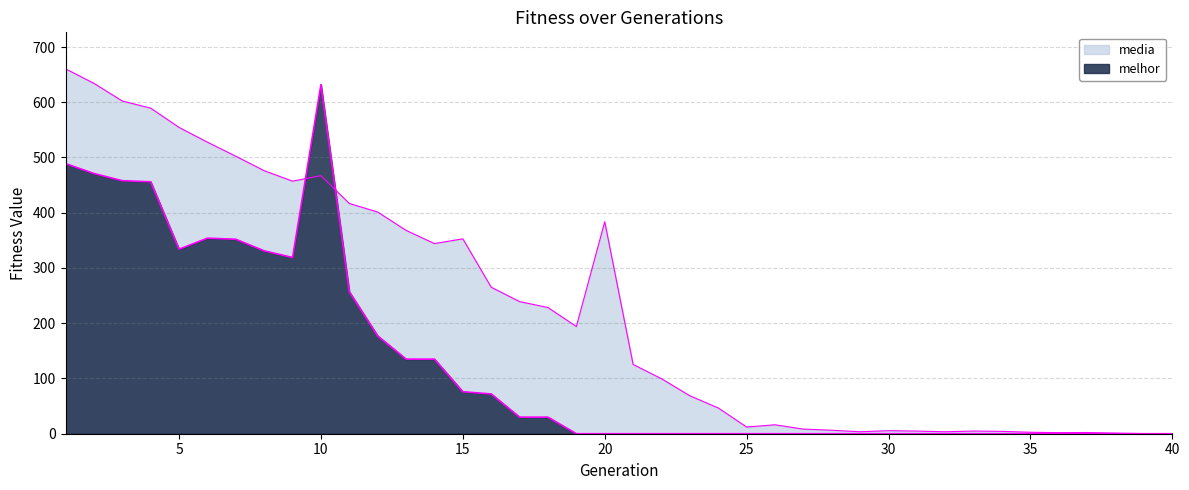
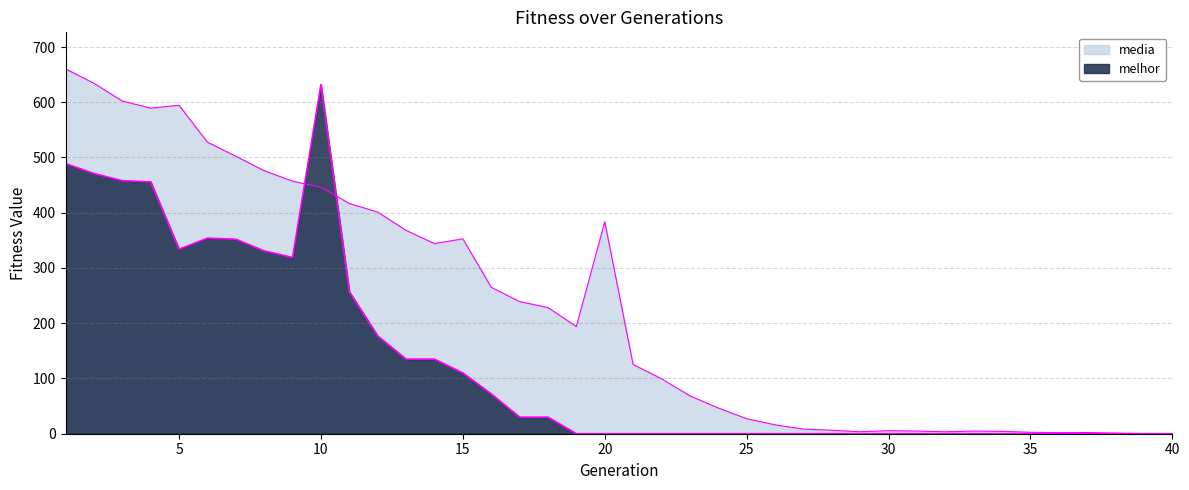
  {
    "media": {
-     "5": 550,
-     "10": 470,
+     "5": 590,
+     "10": 450,
      "15": 350,
      "20": 380,
-     "25": 10,
+     "25": 30,
      "30": 10
    },
    "melhor": {
      "5": 330,
      "10": 630,
-     "15": 80,
+     "15": 110,
      "20": 0,
      "25": 0,
      "30": 0
    }
  }
